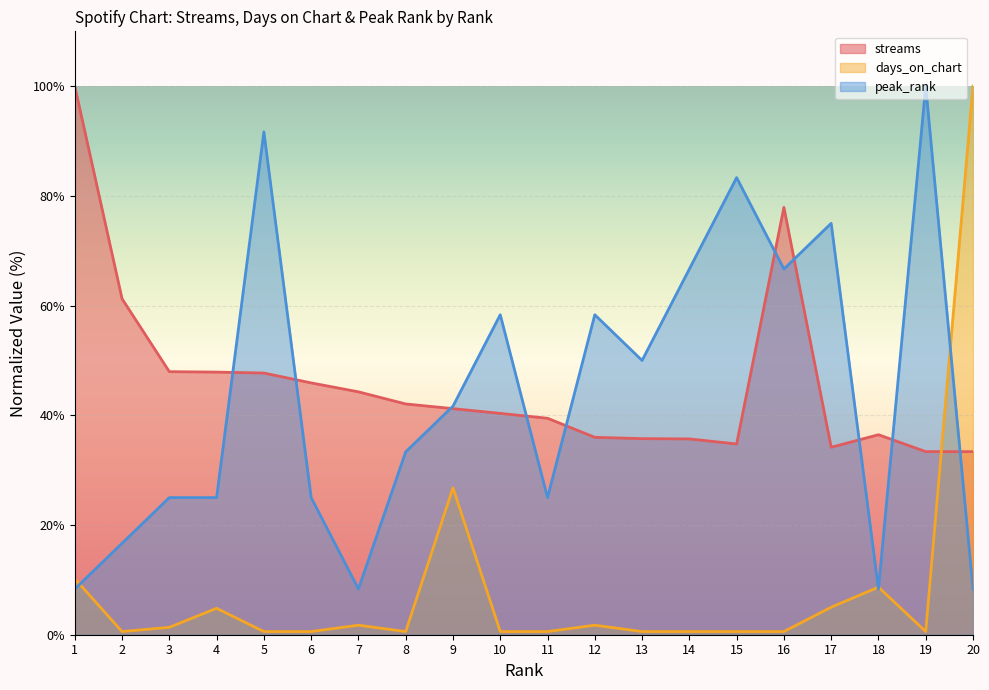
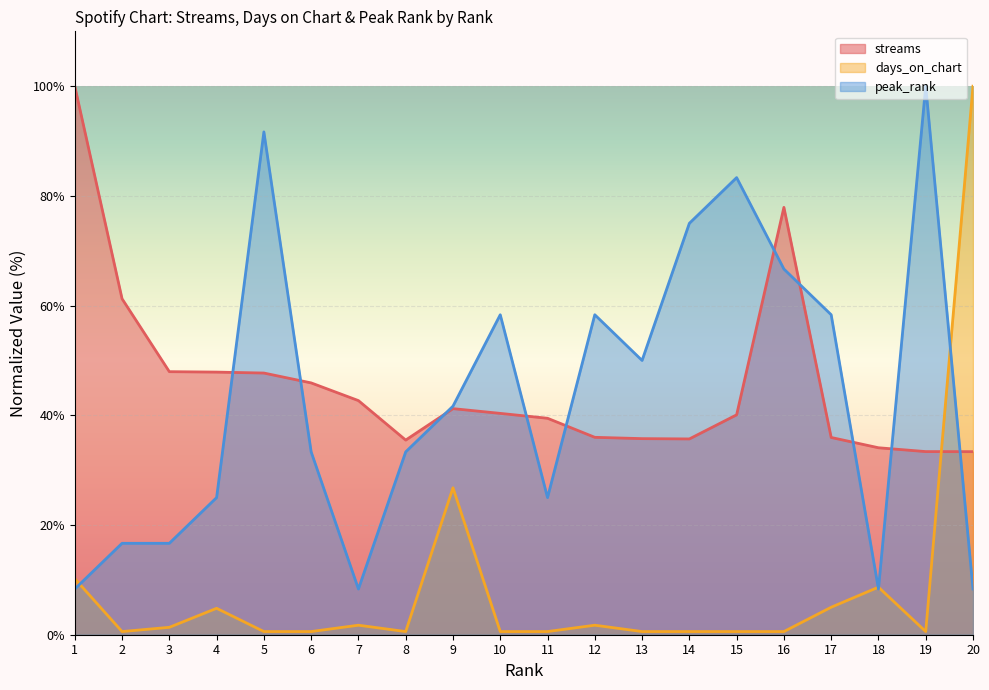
  {
    "streams": {
      "1": "100%",
      "2": "61%",
      "3": "48%",
      "4": "48%",
      "5": "48%",
      "6": "46%",
-     "7": "44%",
-     "8": "42%",
+     "7": "43%",
+     "8": "35%",
      "10": "40%",
      "11": "39%",
      "12": "36%",
      "13": "36%",
      "14": "36%",
-     "15": "35%",
+     "15": "40%",
      "16": "78%",
-     "17": "34%",
-     "18": "36%",
+     "17": "36%",
+     "18": "34%",
      "19": "33%",
      "20": "33%"
    },
    "days_on_chart": {
      "1": "10%",
      "2": "1%",
      "3": "1%",
      "4": "5%",
      "5": "1%",
      "6": "1%",
      "7": "2%",
      "8": "1%",
      "9": "27%",
      "10": "1%",
      "11": "1%",
      "12": "2%",
      "13": "1%",
      "14": "1%",
      "15": "1%",
      "16": "1%",
      "17": "5%",
      "19": "1%",
      "20": "100%"
    },
    "peak_rank": {
      "1": "8%",
      "2": "17%",
-     "3": "25%",
+     "3": "17%",
      "4": "25%",
      "5": "92%",
-     "6": "25%",
+     "6": "33%",
      "7": "8%",
      "8": "33%",
      "10": "58%",
      "11": "25%",
      "12": "58%",
      "13": "50%",
-     "14": "67%",
+     "14": "75%",
      "15": "83%",
      "16": "67%",
-     "17": "75%",
+     "17": "58%",
      "20": "8%"
    }
  }
